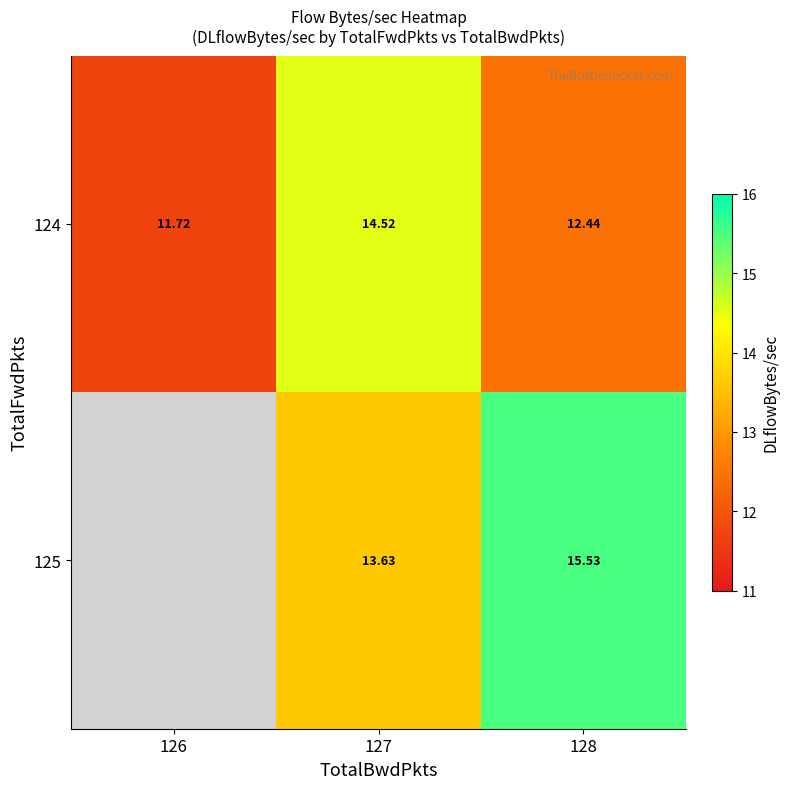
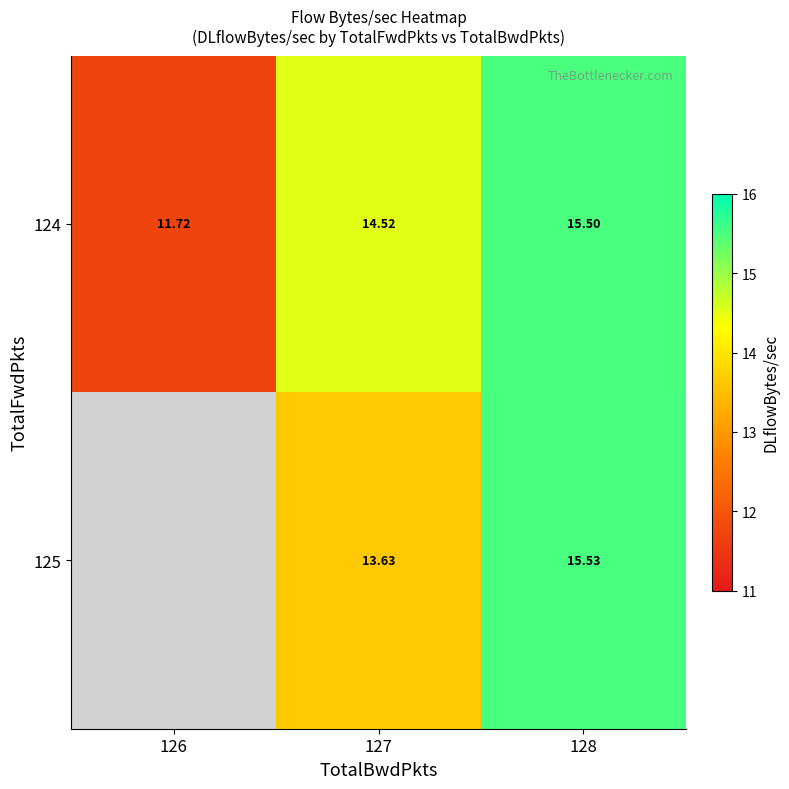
  {
    "124": {
      "126": 11.72,
      "127": 14.52,
-     "128": 12.44
+     "128": 15.50
    },
    "125": {
      "127": 13.63,
      "128": 15.53
    }
  }
